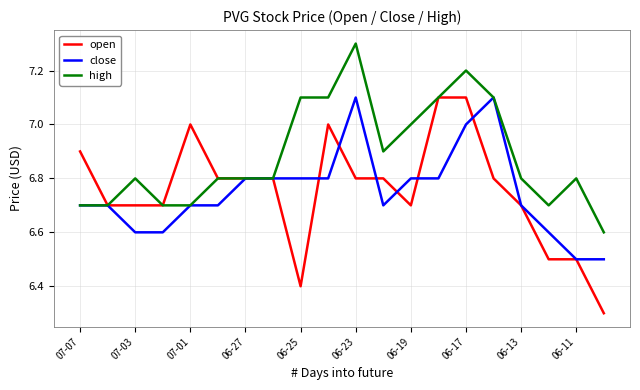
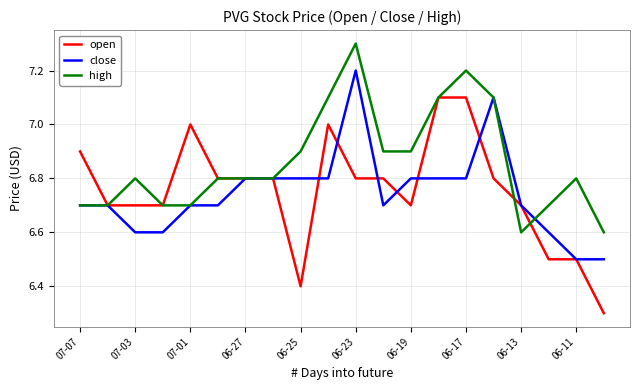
  {
    "open": {
      "07-07": 6.9,
      "07-03": 6.7,
      "07-01": 7.0,
      "06-25": 6.4,
      "06-23": 6.8,
      "06-19": 6.7,
      "06-17": 7.1
    },
    "close": {
      "07-03": 6.6,
      "06-25": 6.8,
-     "06-23": 7.1,
+     "06-23": 7.2,
      "06-19": 6.8,
-     "06-17": 7.0
+     "06-17": 6.8
    },
    "high": {
      "07-03": 6.8,
-     "06-25": 7.1,
+     "06-25": 6.9,
      "06-23": 7.3,
-     "06-19": 7.0,
+     "06-19": 6.9,
      "06-17": 7.2,
-     "06-13": 6.8,
+     "06-13": 6.6,
      "06-11": 6.8
    }
  }
